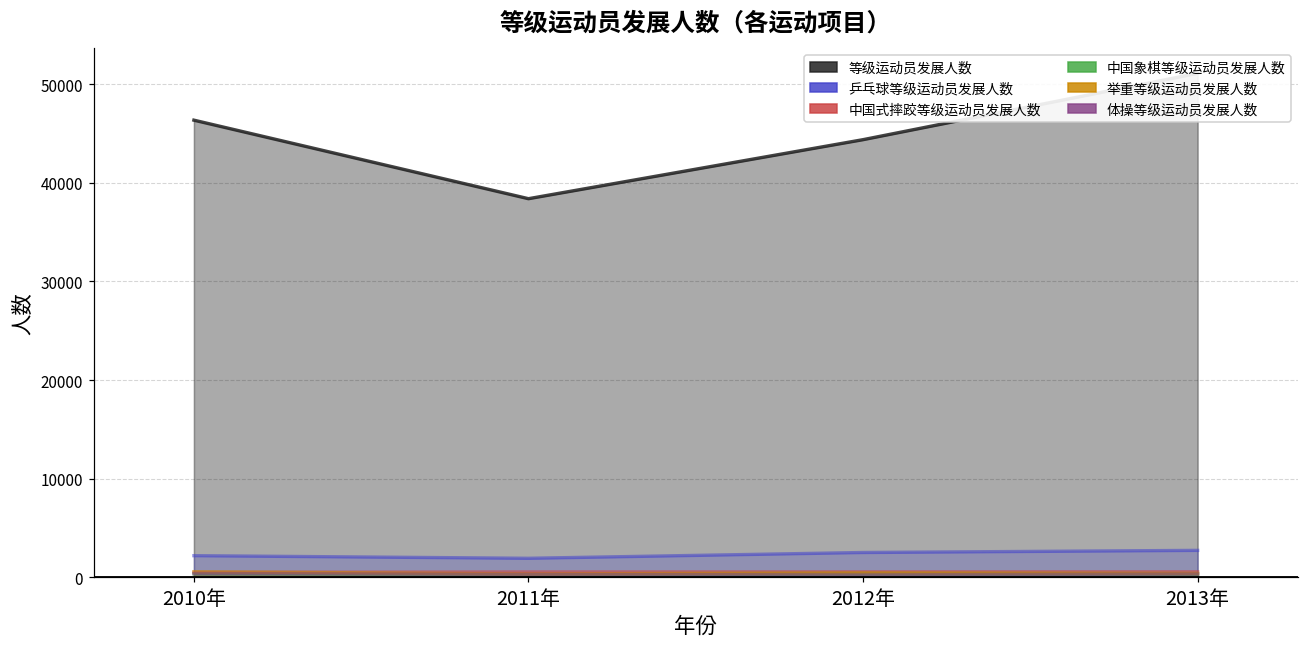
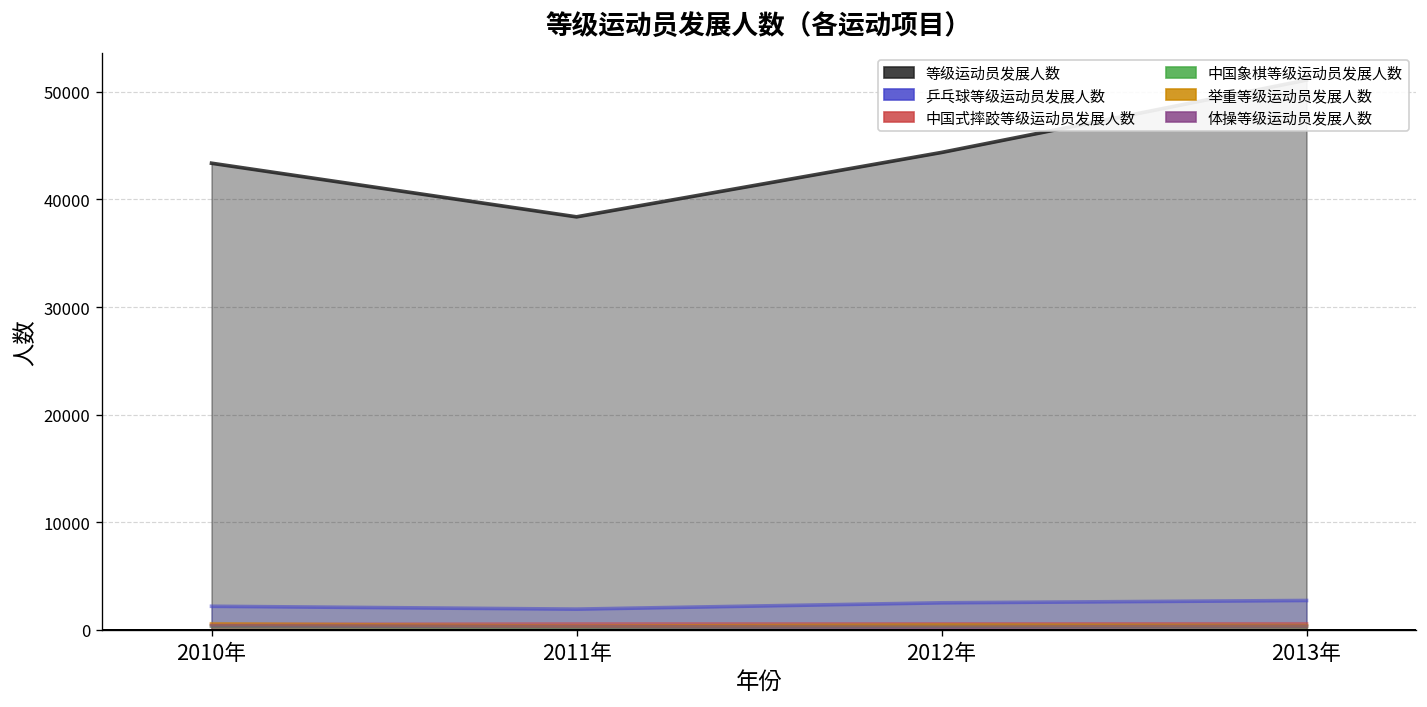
  {
    "等级运动员发展人数": {
-     "2010年": 46000,
+     "2010年": 43000,
      "2011年": 38000,
      "2012年": 44000
    }
  }
